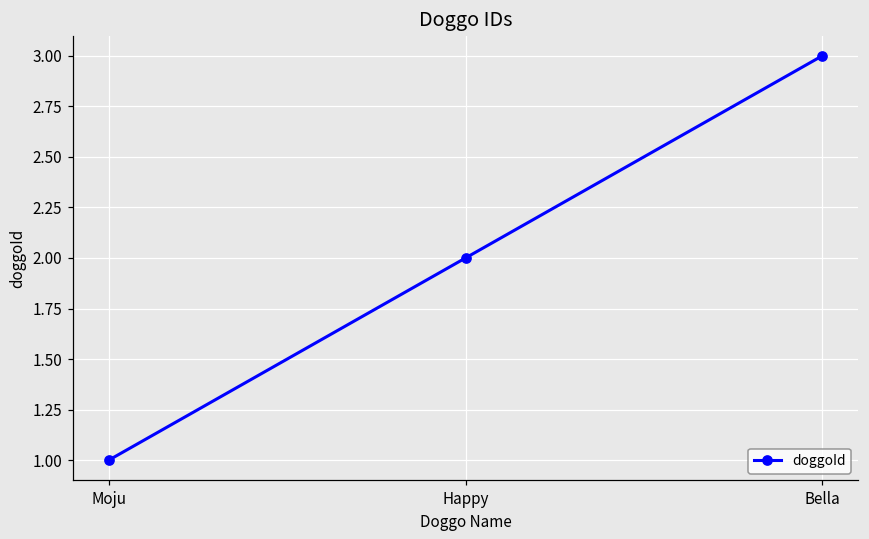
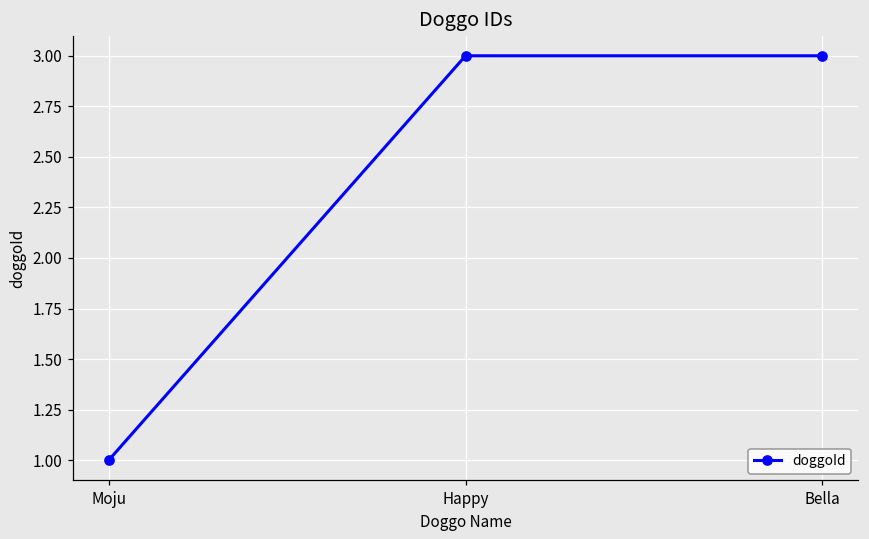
  {
    "Moju": 1,
-   "Happy": 2,
+   "Happy": 3,
    "Bella": 3
  }
